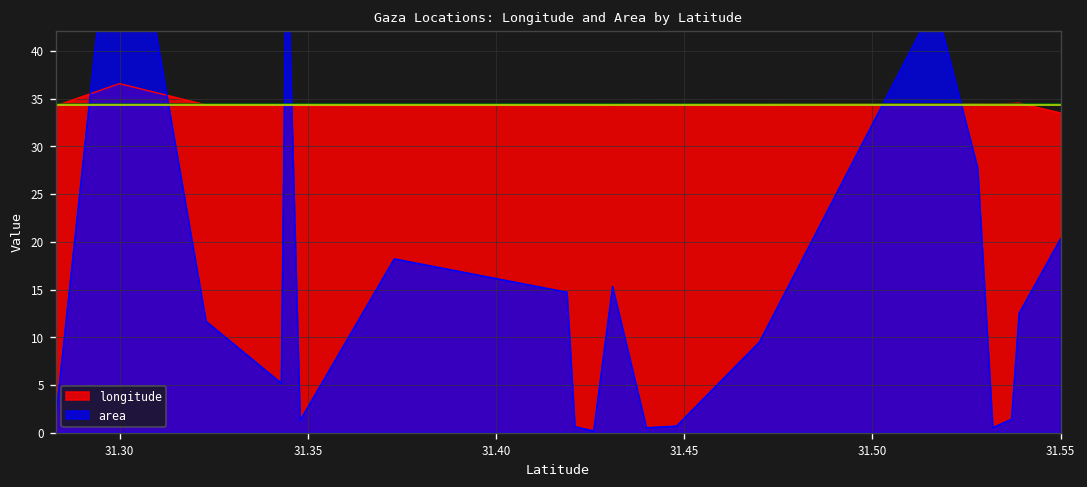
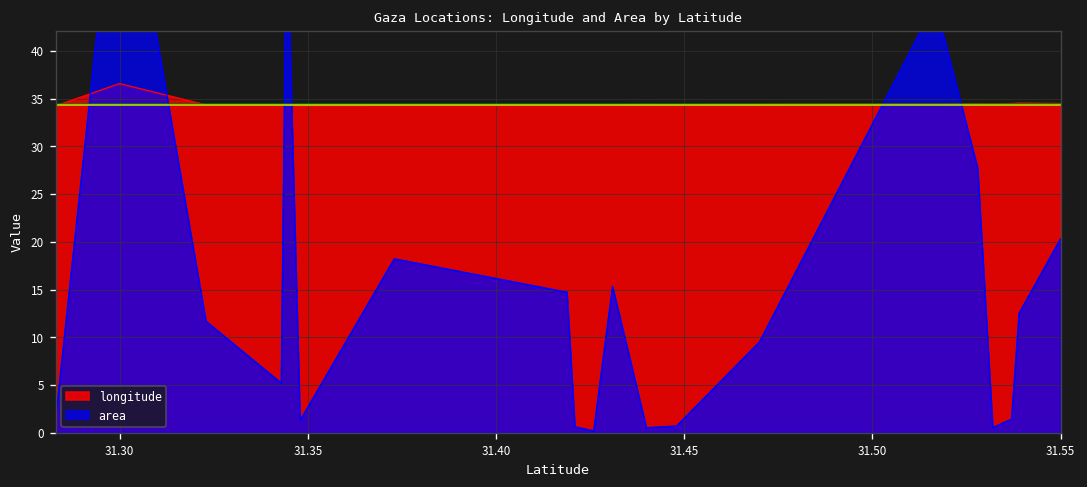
  {
    "longitude": {
      "31.30": 37,
-     "31.55": 34
+     "31.55": 35
    },
    "area": {
      "31.55": 20
    }
  }
